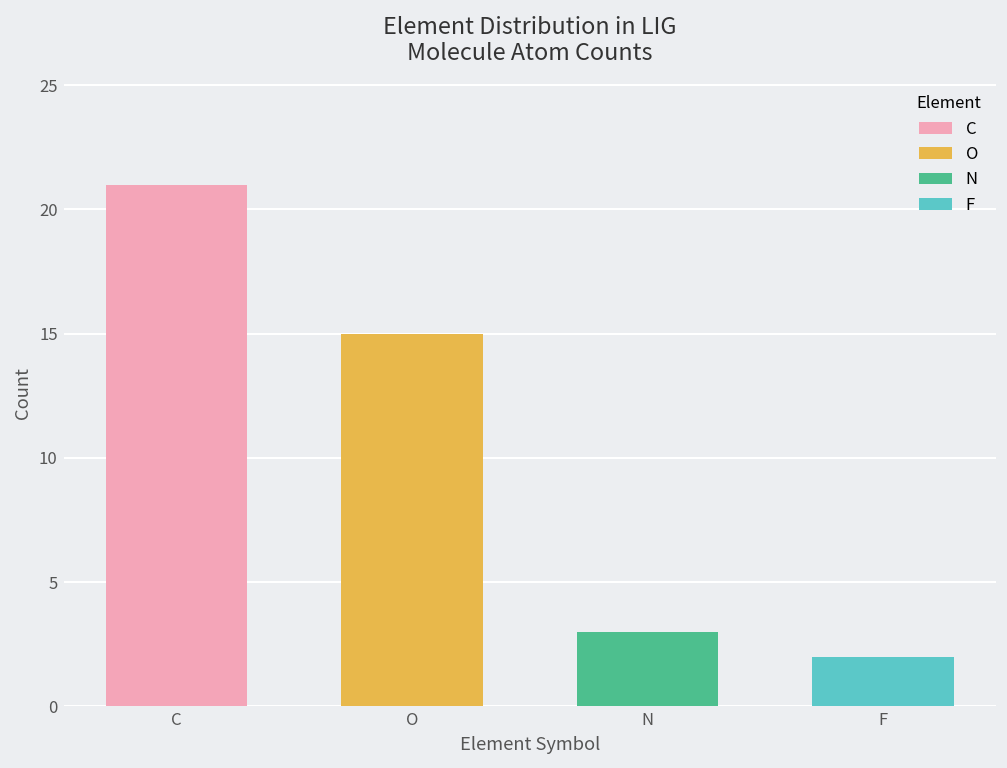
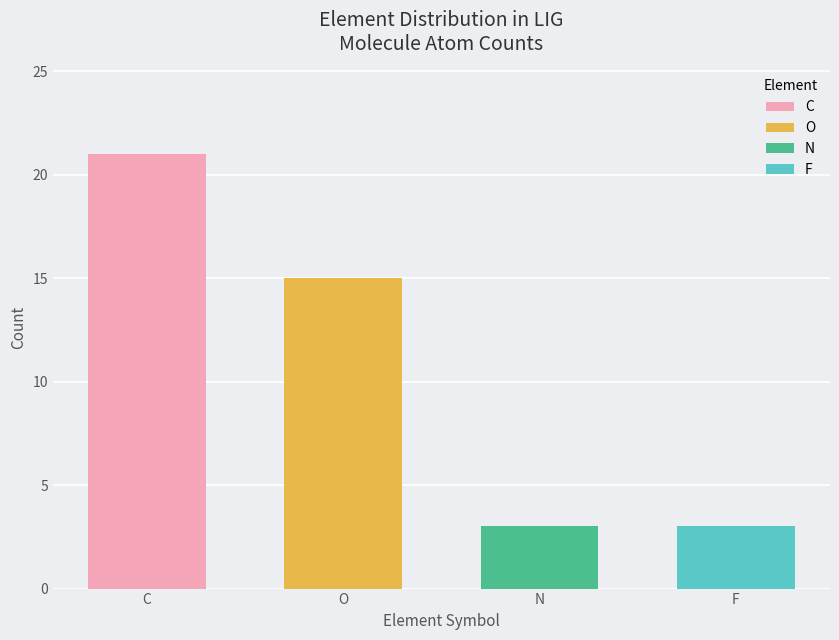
  {
    "C": 21,
    "O": 15,
    "N": 3,
-   "F": 2
+   "F": 3
  }
